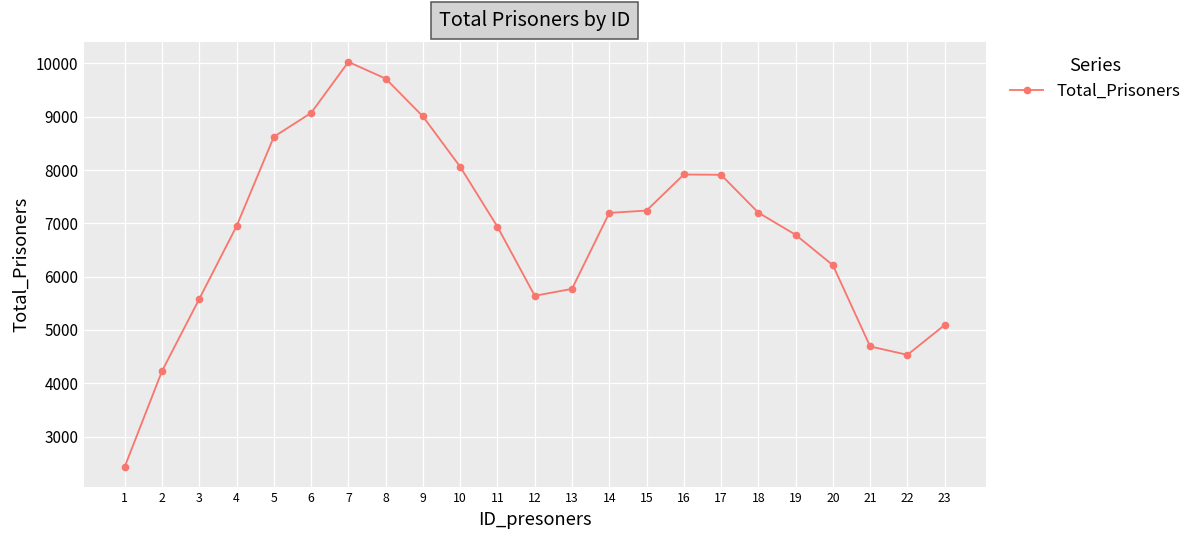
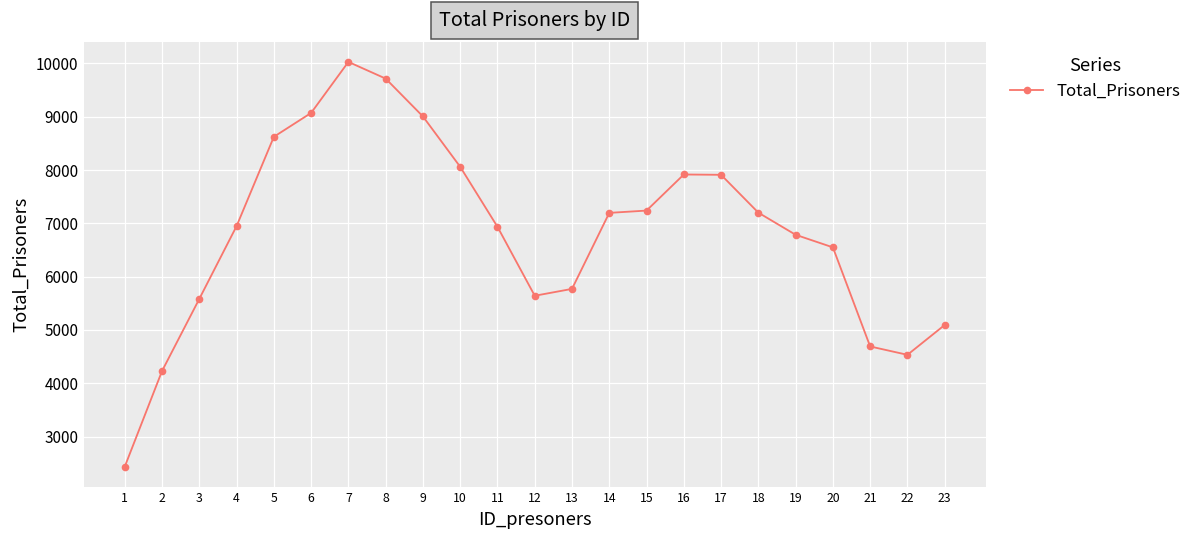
  {
    "1": 2400,
    "2": 4200,
    "3": 5600,
    "4": 6900,
    "5": 8600,
    "6": 9100,
    "7": 10000,
    "8": 9700,
    "9": 9000,
    "10": 8100,
    "11": 6900,
    "12": 5600,
    "13": 5800,
    "14": 7200,
    "15": 7200,
    "16": 7900,
    "17": 7900,
    "18": 7200,
    "19": 6800,
-   "20": 6200,
+   "20": 6600,
    "21": 4700,
    "22": 4500,
    "23": 5100
  }
